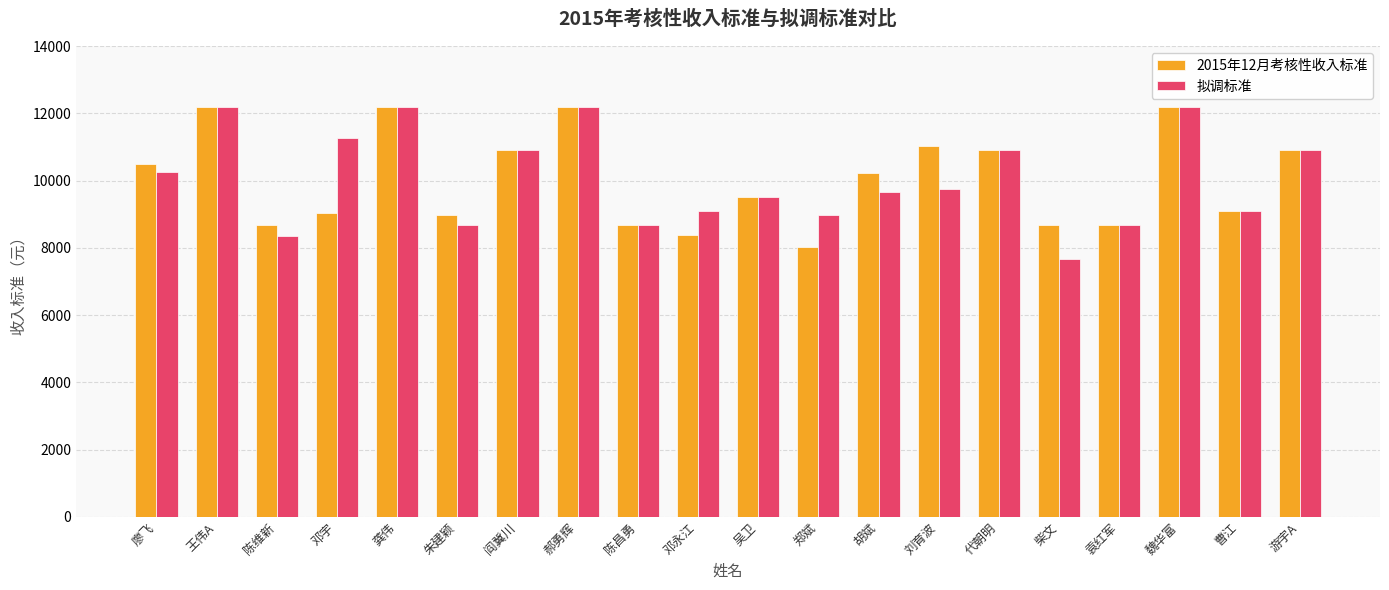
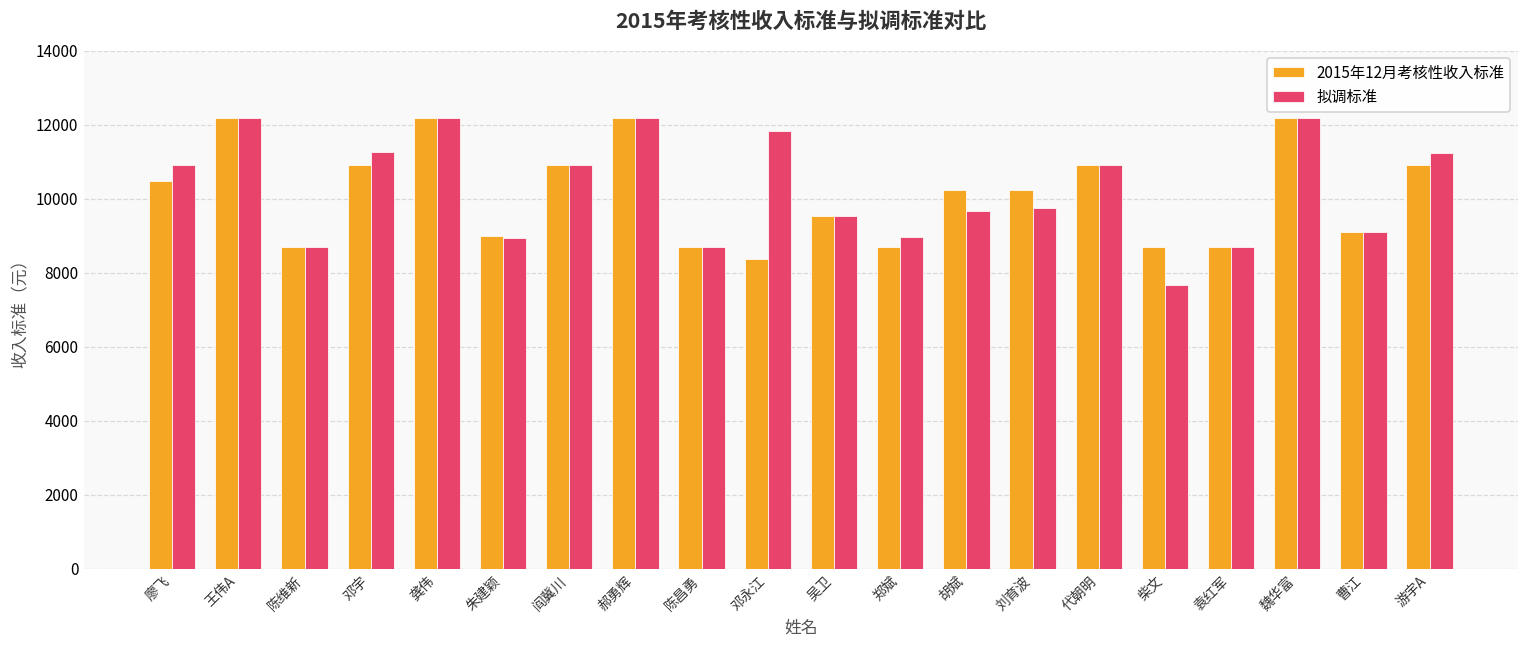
  {
    "2015年12月考核性收入标准": {
      "廖飞": 10500,
      "王伟A": 12200,
      "陈维新": 8700,
-     "邓宇": 9000,
+     "邓宇": 10900,
      "龚伟": 12200,
      "朱建颖": 9000,
      "阎冀川": 10900,
      "郝勇辉": 12200,
      "陈昌勇": 8700,
      "邓永江": 8400,
      "吴卫": 9500,
-     "郑斌": 8000,
+     "郑斌": 8700,
      "胡斌": 10200,
-     "刘育波": 11000,
+     "刘育波": 10200,
      "代朝明": 10900,
      "柴文": 8700,
      "袁红军": 8700,
      "魏华富": 12200,
      "曹江": 9100,
      "游宇A": 10900
    },
    "拟调标准": {
-     "廖飞": 10300,
+     "廖飞": 10900,
      "王伟A": 12200,
-     "陈维新": 8400,
+     "陈维新": 8700,
      "邓宇": 11300,
      "龚伟": 12200,
-     "朱建颖": 8700,
+     "朱建颖": 8900,
      "阎冀川": 10900,
      "郝勇辉": 12200,
      "陈昌勇": 8700,
-     "邓永江": 9100,
+     "邓永江": 11800,
      "吴卫": 9500,
      "郑斌": 9000,
      "胡斌": 9700,
      "刘育波": 9700,
      "代朝明": 10900,
      "柴文": 7700,
      "袁红军": 8700,
      "魏华富": 12200,
      "曹江": 9100,
-     "游宇A": 10900
+     "游宇A": 11200
    }
  }
